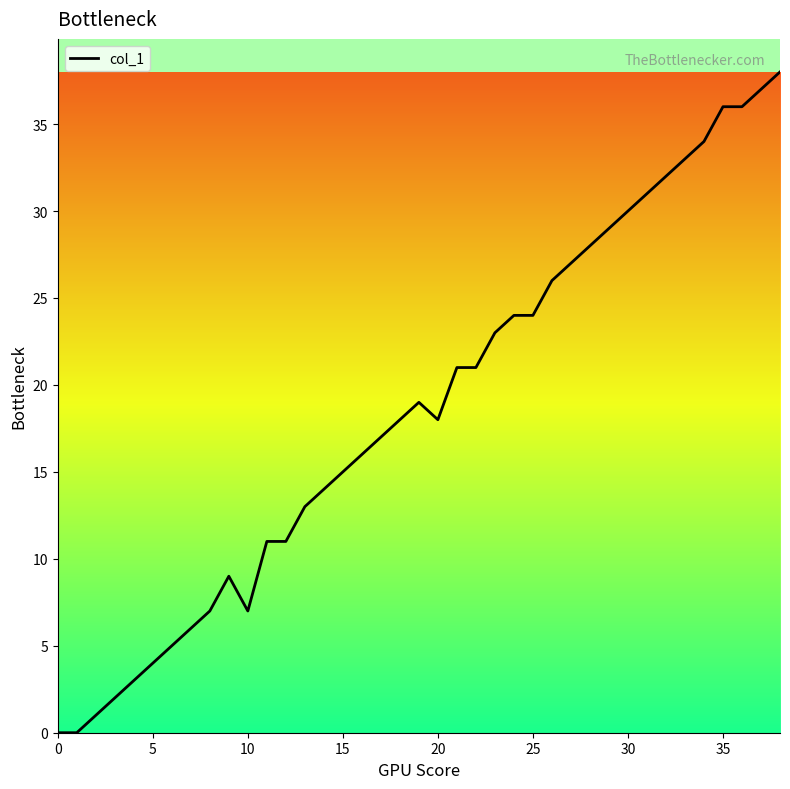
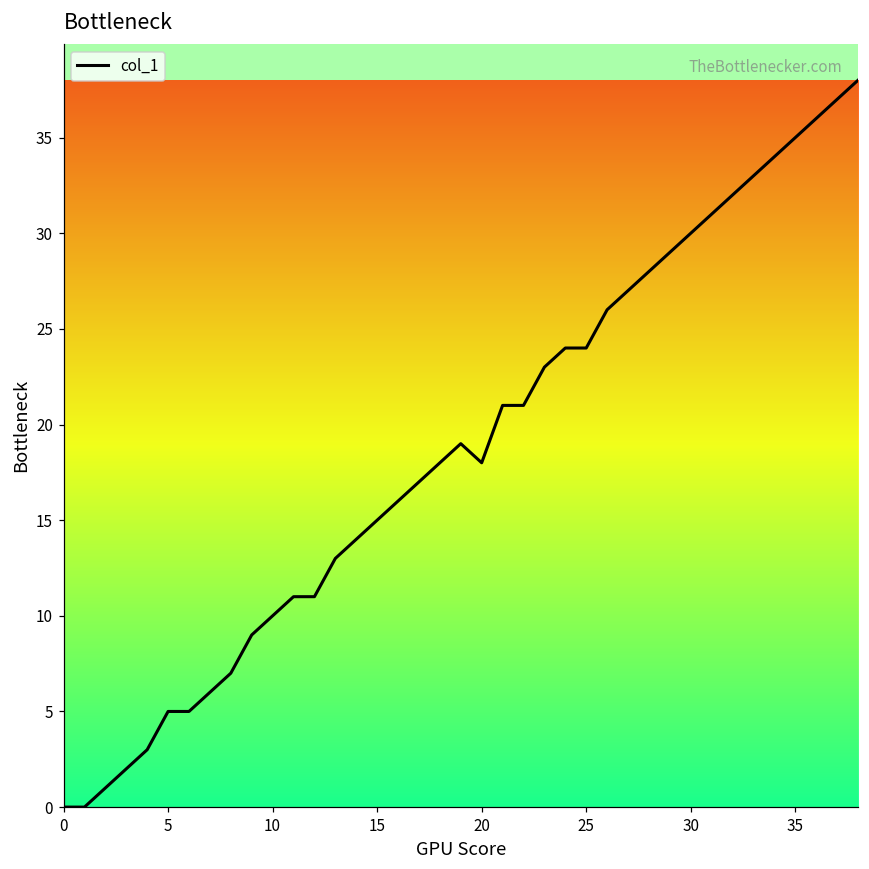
  {
    "0": 0,
-   "5": 4,
-   "10": 7,
+   "5": 5,
+   "10": 10,
    "15": 15,
    "20": 18,
    "25": 24,
    "30": 30,
-   "35": 36
+   "35": 35
  }
